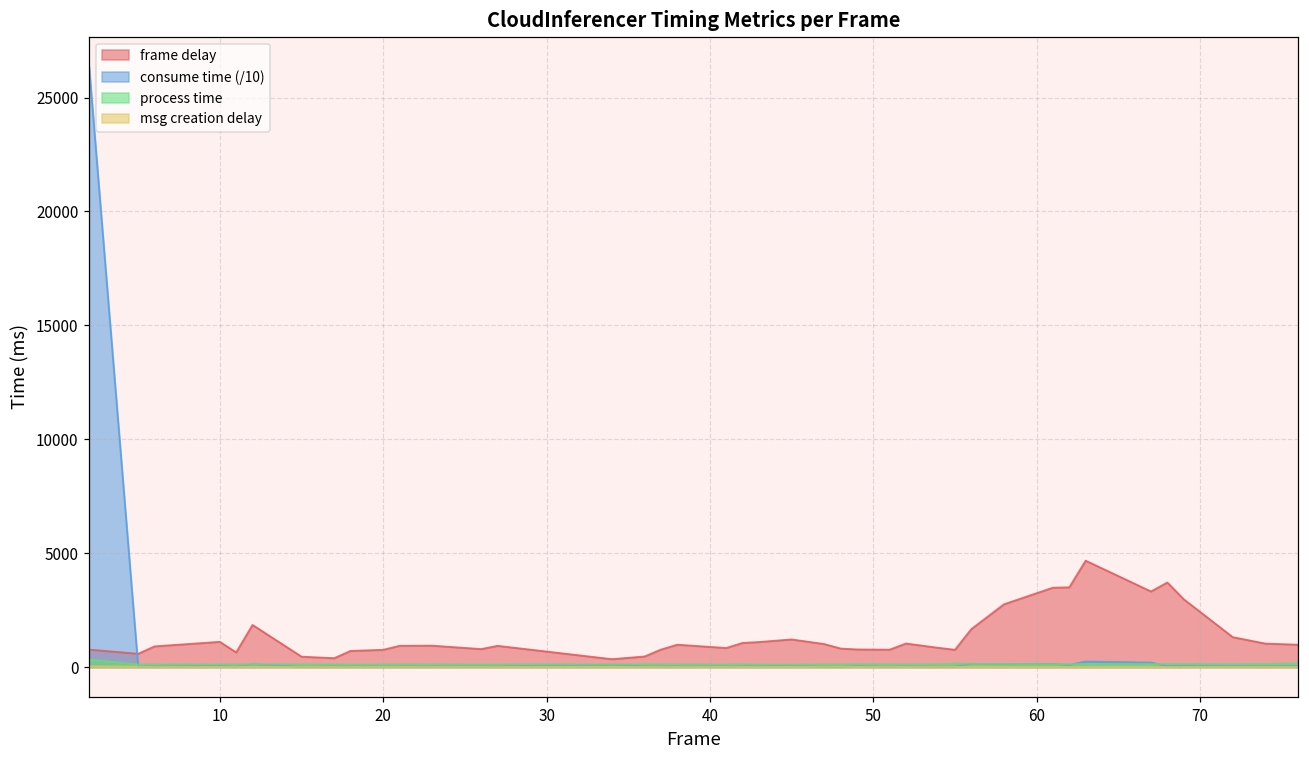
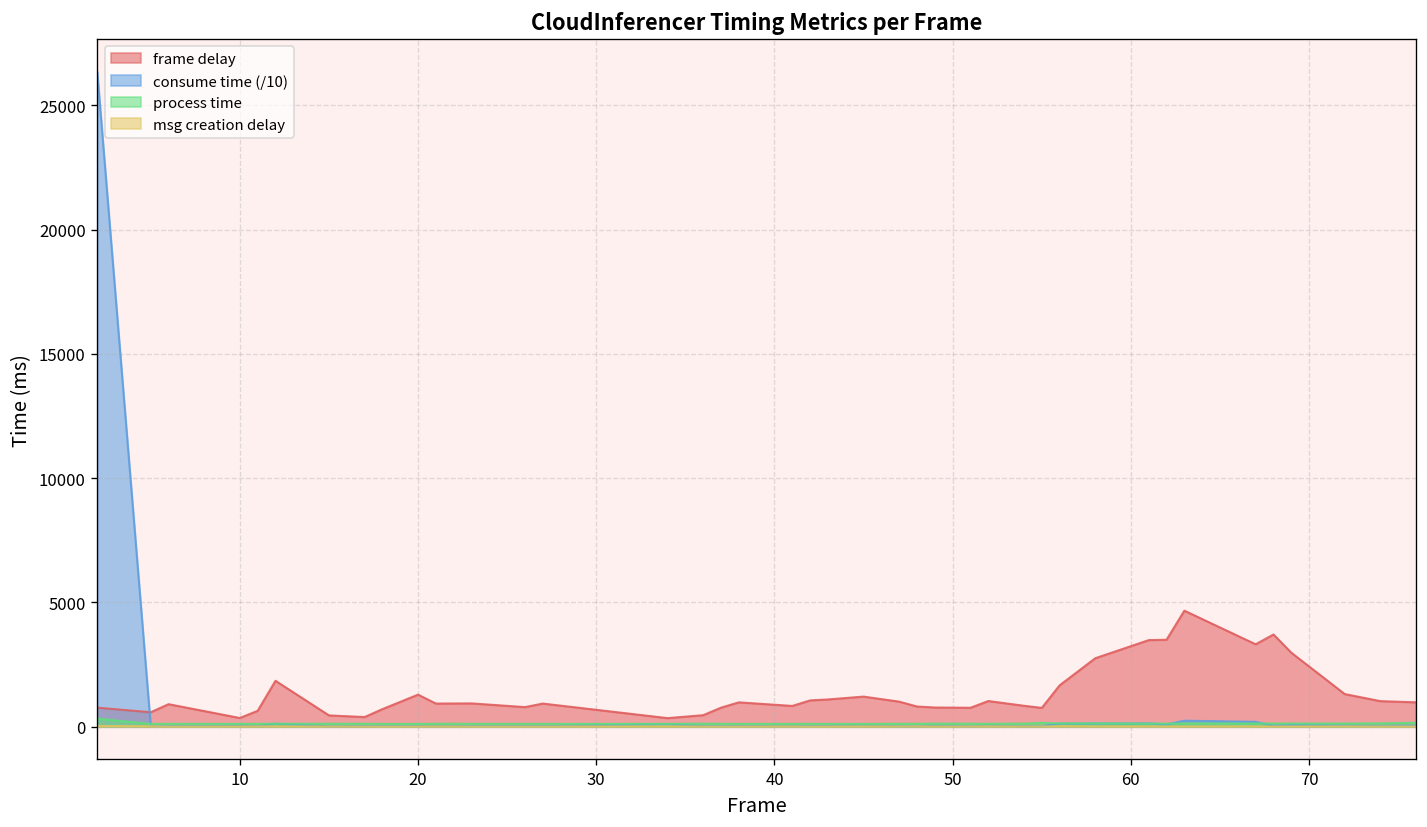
  {
    "frame delay": {
-     "10": 1100,
-     "20": 800
+     "10": 400,
+     "20": 1300
    }
  }
